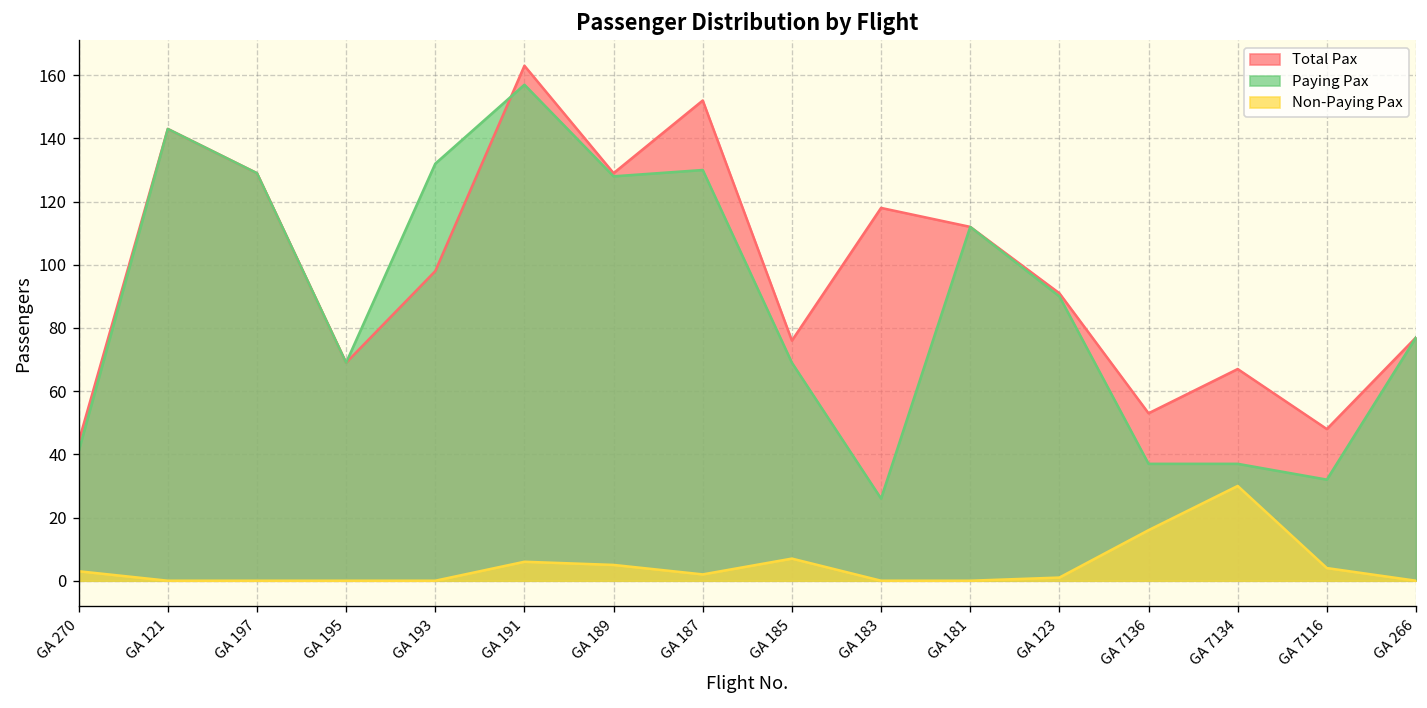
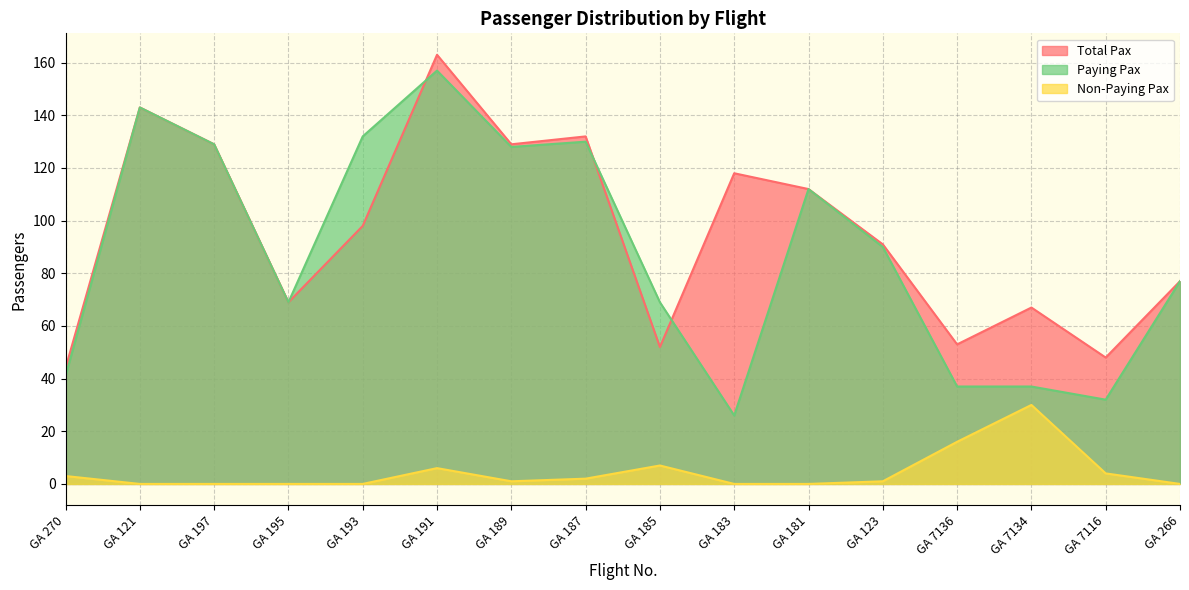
  {
    "Total Pax": {
      "GA 270": 44,
      "GA 193": 98,
      "GA 191": 163,
      "GA 189": 129,
-     "GA 187": 152,
-     "GA 185": 76,
+     "GA 187": 132,
+     "GA 185": 52,
      "GA 183": 118,
      "GA 123": 91,
      "GA 7136": 53,
      "GA 7134": 67,
      "GA 7116": 48
    },
    "Paying Pax": {
      "GA 270": 41,
      "GA 193": 132,
      "GA 191": 157,
      "GA 189": 128,
      "GA 187": 130,
      "GA 185": 69,
      "GA 183": 26,
      "GA 123": 90,
      "GA 7136": 37,
      "GA 7134": 37,
      "GA 7116": 32
    },
    "Non-Paying Pax": {
      "GA 270": 3,
      "GA 121": 0,
      "GA 197": 0,
      "GA 195": 0,
      "GA 193": 0,
      "GA 191": 6,
-     "GA 189": 5,
+     "GA 189": 1,
      "GA 187": 2,
      "GA 185": 7,
      "GA 183": 0,
      "GA 181": 0,
      "GA 123": 1,
      "GA 7136": 16,
      "GA 7134": 30,
      "GA 7116": 4,
      "GA 266": 0
    }
  }
